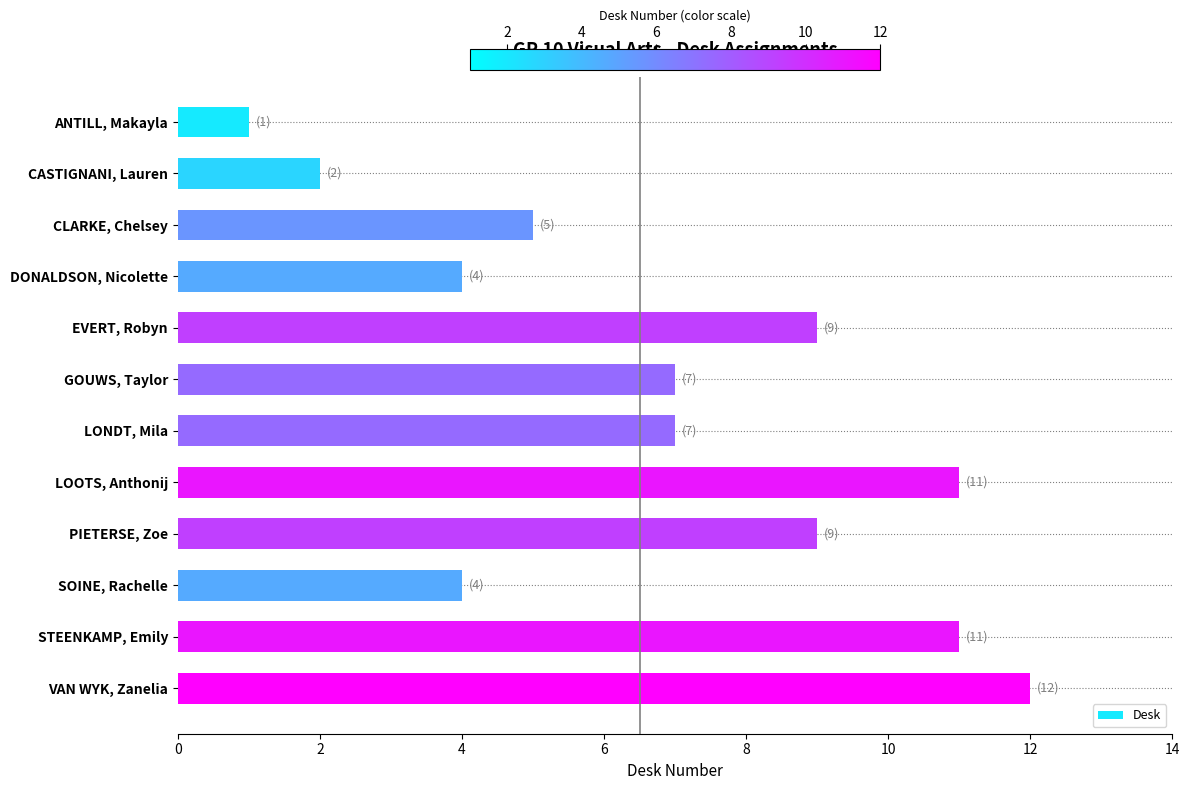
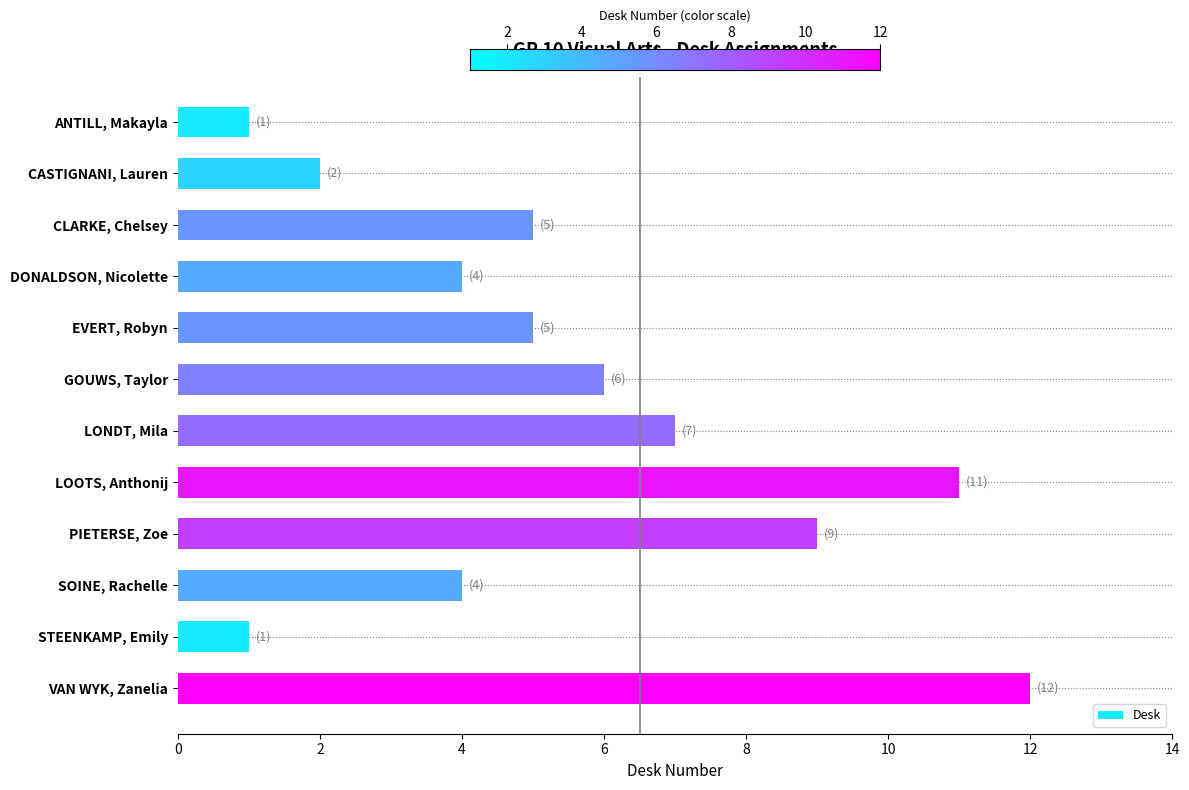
  {
    "ANTILL, Makayla": "(1)",
    "CASTIGNANI, Lauren": "(2)",
    "CLARKE, Chelsey": "(5)",
    "DONALDSON, Nicolette": "(4)",
-   "EVERT, Robyn": "(9)",
-   "GOUWS, Taylor": "(7)",
+   "EVERT, Robyn": "(5)",
+   "GOUWS, Taylor": "(6)",
    "LONDT, Mila": "(7)",
    "LOOTS, Anthonij": "(11)",
    "PIETERSE, Zoe": "(9)",
    "SOINE, Rachelle": "(4)",
-   "STEENKAMP, Emily": "(11)",
+   "STEENKAMP, Emily": "(1)",
    "VAN WYK, Zanelia": "(12)"
  }
